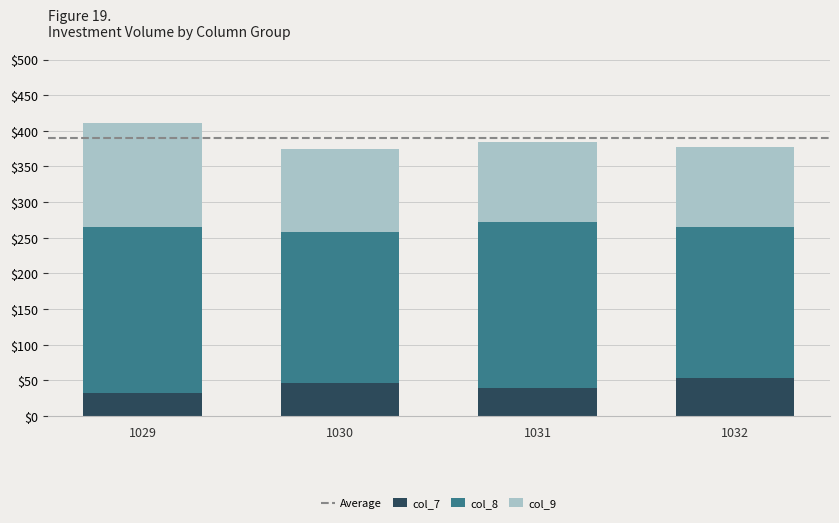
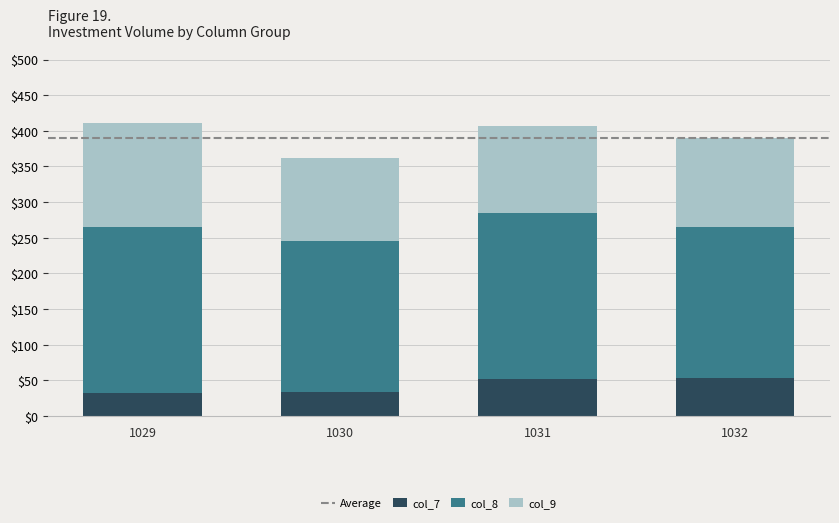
  {
    "col_7": {
      "1029": "$30",
-     "1030": "$50",
-     "1031": "$40",
+     "1030": "$30",
+     "1031": "$50",
      "1032": "$50"
    },
    "col_8": {
      "1029": "$230",
      "1030": "$210",
      "1031": "$230",
      "1032": "$210"
    },
    "col_9": {
      "1029": "$150",
      "1030": "$120",
-     "1031": "$110",
-     "1032": "$110"
+     "1031": "$120",
+     "1032": "$120"
    }
  }
